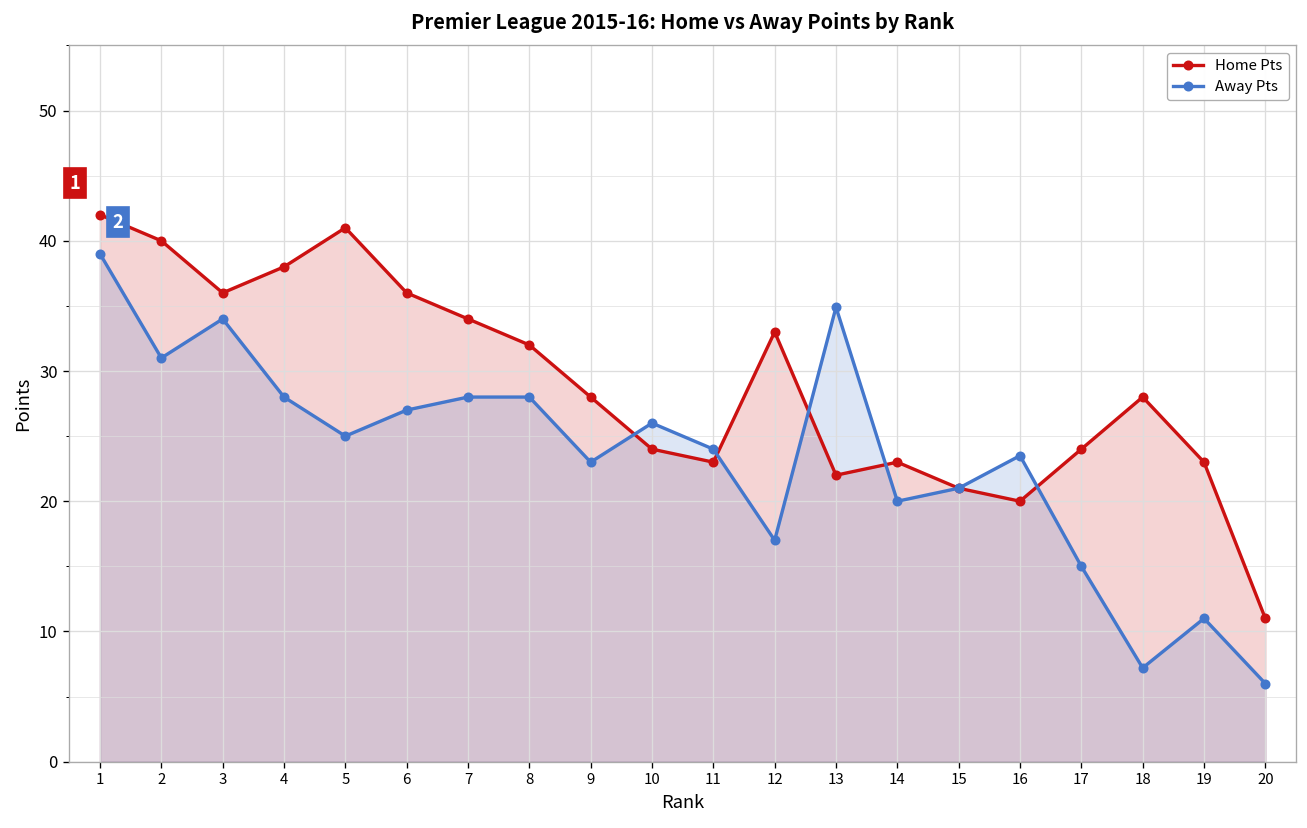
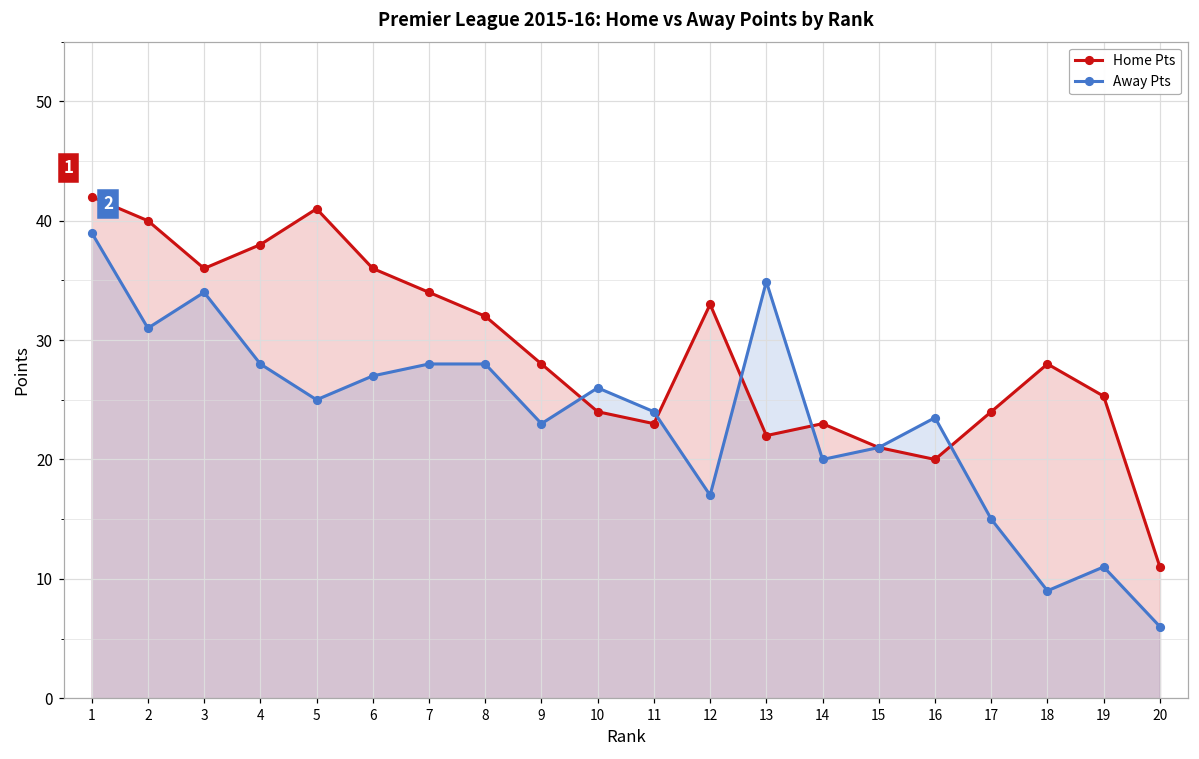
  {
    "Home Pts": {
      "2": 40.0,
      "3": 36.0,
      "4": 38.0,
      "5": 41.0,
      "6": 36.0,
      "7": 34.0,
      "8": 32.0,
      "9": 28.0,
      "10": 24.0,
      "11": 23.0,
      "12": 33.0,
      "13": 22.0,
      "14": 23.0,
      "16": 20.0,
      "17": 24.0,
      "18": 28.0,
-     "19": 23.0,
+     "19": 25.3,
      "20": 11.0
    },
    "Away Pts": {
      "1": 39.0,
      "2": 31.0,
      "3": 34.0,
      "4": 28.0,
      "5": 25.0,
      "6": 27.0,
      "7": 28.0,
      "8": 28.0,
      "9": 23.0,
      "10": 26.0,
      "11": 24.0,
      "12": 17.0,
      "13": 34.9,
      "14": 20.0,
      "16": 23.5,
      "17": 15.0,
-     "18": 7.2,
+     "18": 9.0,
      "19": 11.0,
      "20": 6.0
    }
  }
